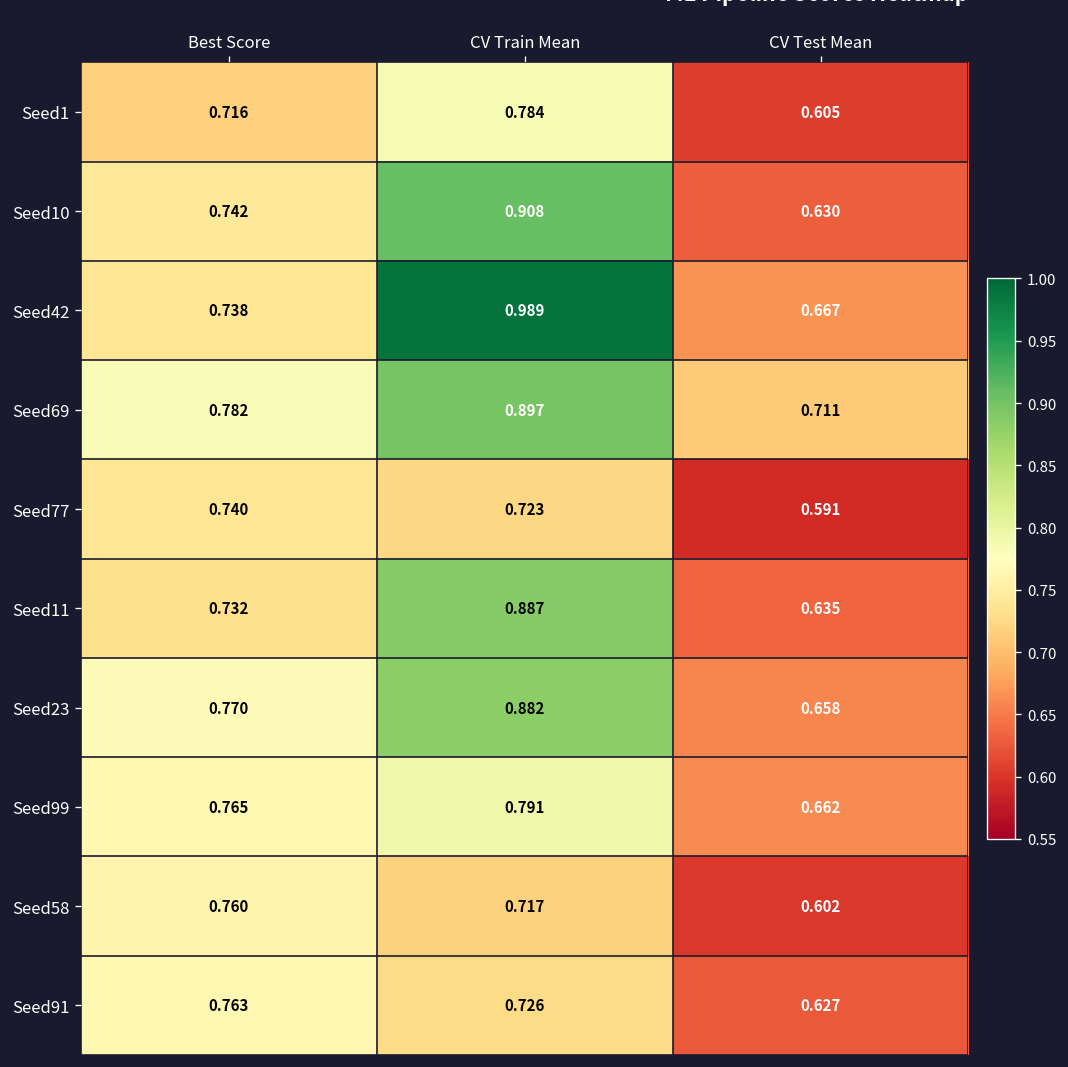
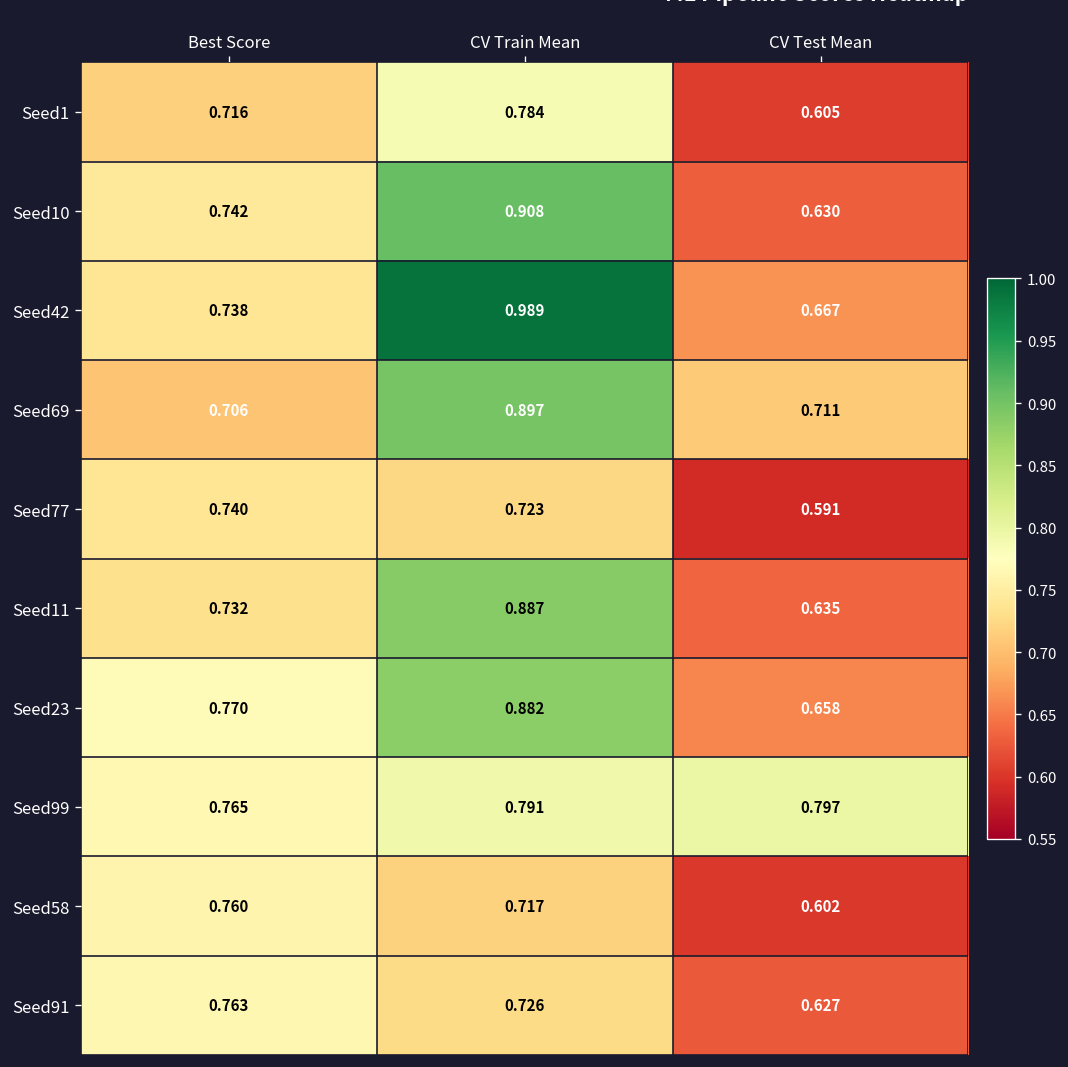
  {
    "Seed1": {
      "Best Score": 0.716,
      "CV Train Mean": 0.784,
      "CV Test Mean": 0.605
    },
    "Seed10": {
      "Best Score": 0.742,
      "CV Train Mean": 0.908,
      "CV Test Mean": 0.630
    },
    "Seed42": {
      "Best Score": 0.738,
      "CV Train Mean": 0.989,
      "CV Test Mean": 0.667
    },
    "Seed69": {
-     "Best Score": 0.782,
+     "Best Score": 0.706,
      "CV Train Mean": 0.897,
      "CV Test Mean": 0.711
    },
    "Seed77": {
      "Best Score": 0.740,
      "CV Train Mean": 0.723,
      "CV Test Mean": 0.591
    },
    "Seed11": {
      "Best Score": 0.732,
      "CV Train Mean": 0.887,
      "CV Test Mean": 0.635
    },
    "Seed23": {
      "Best Score": 0.770,
      "CV Train Mean": 0.882,
      "CV Test Mean": 0.658
    },
    "Seed99": {
      "Best Score": 0.765,
      "CV Train Mean": 0.791,
-     "CV Test Mean": 0.662
+     "CV Test Mean": 0.797
    },
    "Seed58": {
      "Best Score": 0.760,
      "CV Train Mean": 0.717,
      "CV Test Mean": 0.602
    },
    "Seed91": {
      "Best Score": 0.763,
      "CV Train Mean": 0.726,
      "CV Test Mean": 0.627
    }
  }
